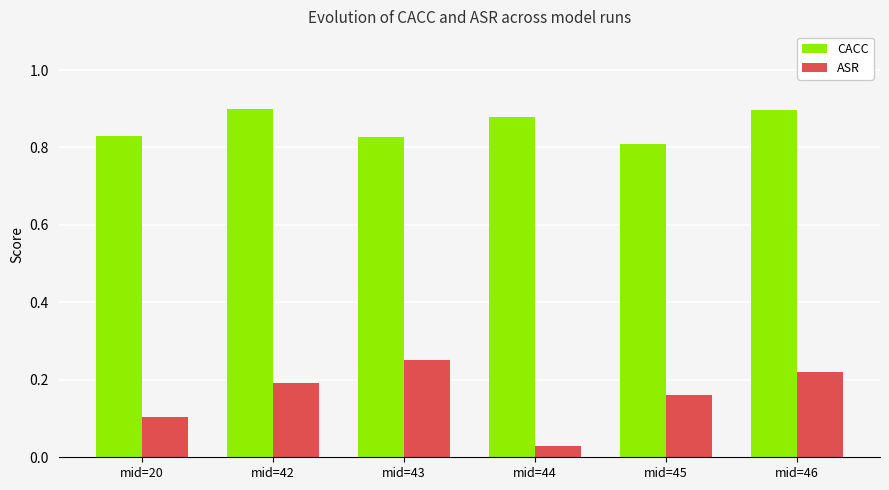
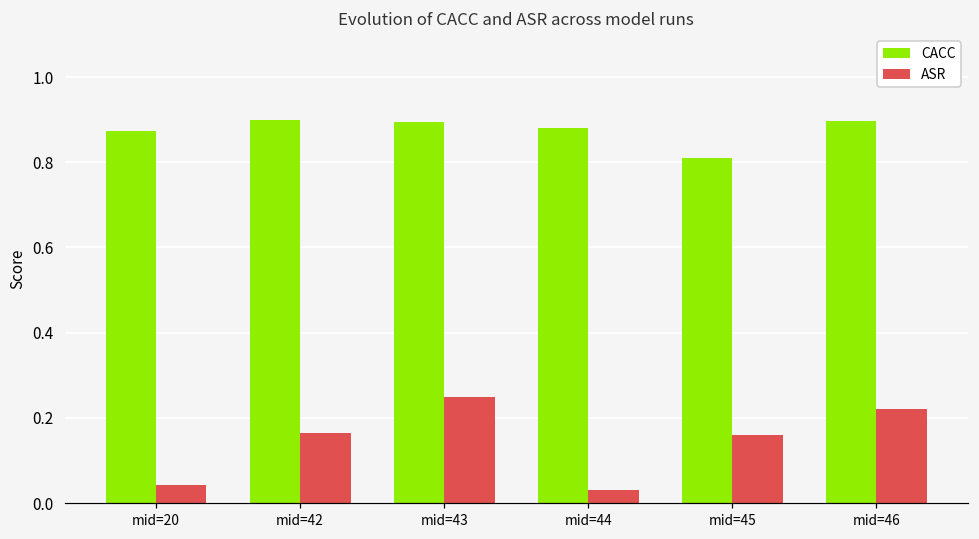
  {
    "CACC": {
-     "mid=20": 0.83,
+     "mid=20": 0.87,
      "mid=42": 0.90,
-     "mid=43": 0.83,
+     "mid=43": 0.89,
      "mid=44": 0.88,
      "mid=45": 0.81,
      "mid=46": 0.90
    },
    "ASR": {
-     "mid=20": 0.11,
-     "mid=42": 0.19,
+     "mid=20": 0.04,
+     "mid=42": 0.17,
      "mid=43": 0.25,
      "mid=44": 0.03,
      "mid=45": 0.16,
      "mid=46": 0.22
    }
  }
